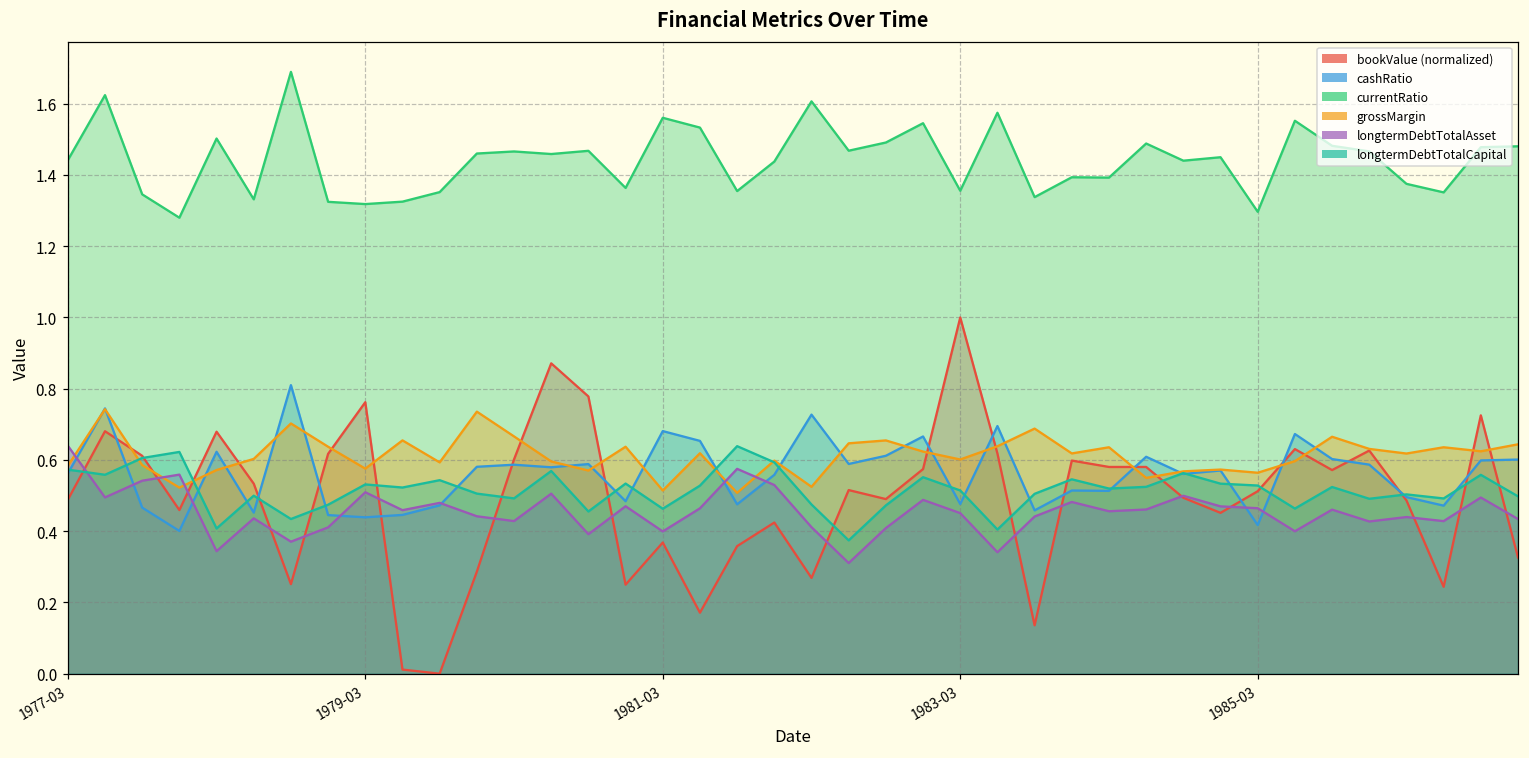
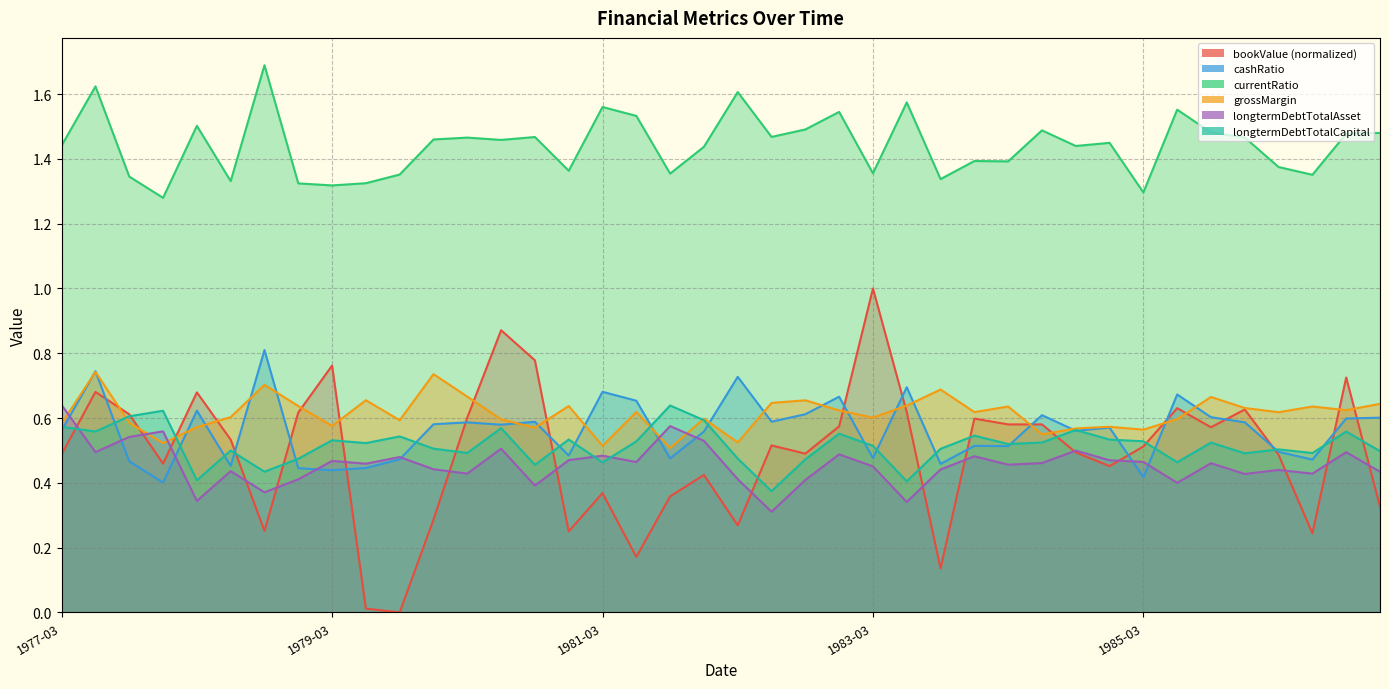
  {
    "longtermDebtTotalAsset": {
      "1977-03": 0.64,
-     "1979-03": 0.51,
-     "1981-03": 0.40,
+     "1979-03": 0.47,
+     "1981-03": 0.48,
      "1983-03": 0.45,
      "1985-03": 0.46
    }
  }
